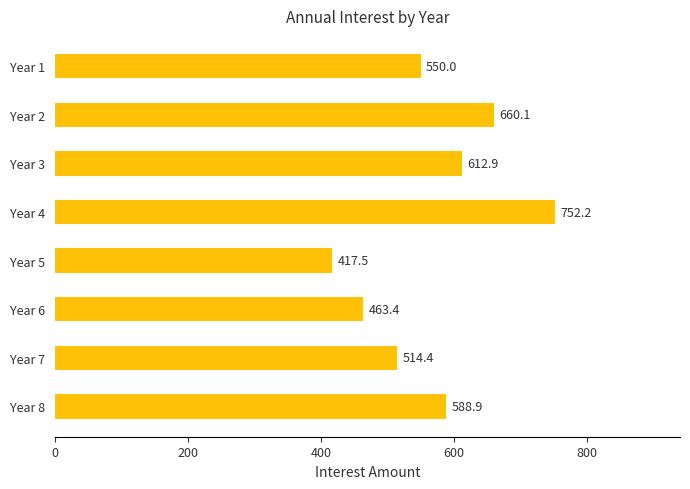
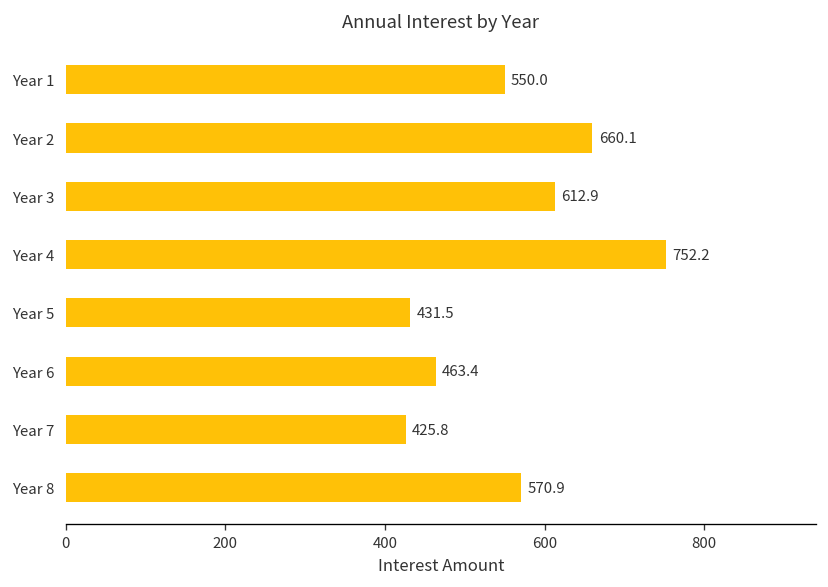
  {
    "Year 1": 550.0,
    "Year 2": 660.1,
    "Year 3": 612.9,
    "Year 4": 752.2,
-   "Year 5": 417.5,
+   "Year 5": 431.5,
    "Year 6": 463.4,
-   "Year 7": 514.4,
-   "Year 8": 588.9
+   "Year 7": 425.8,
+   "Year 8": 570.9
  }
